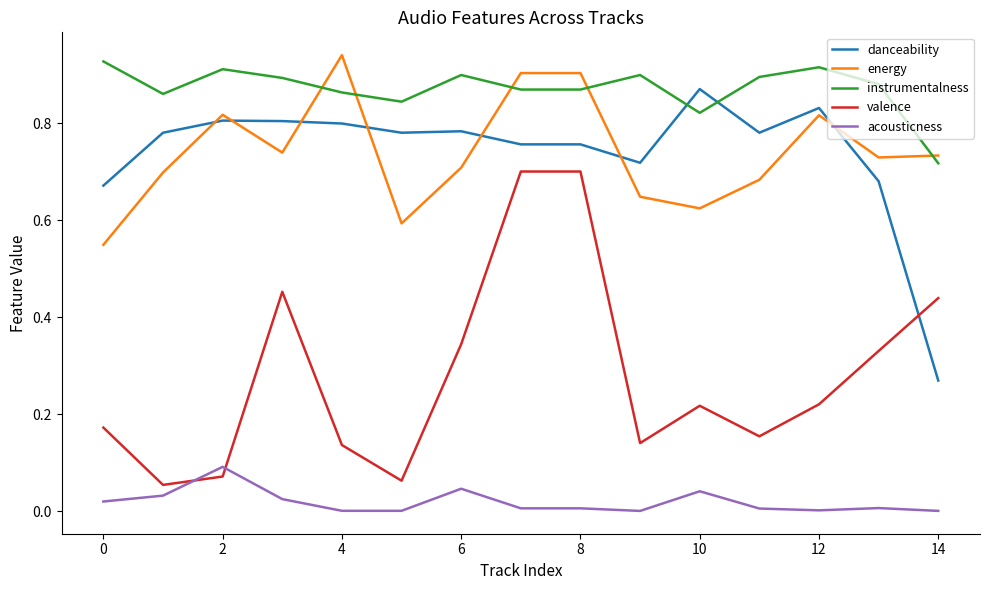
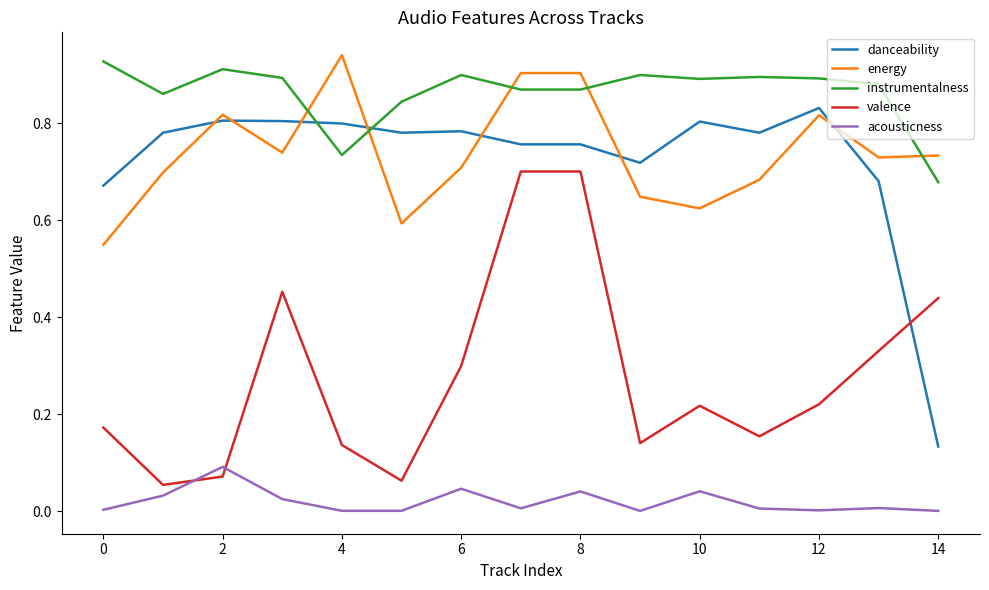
  {
    "danceability": {
      "0": 0.67,
      "2": 0.81,
      "4": 0.80,
      "6": 0.78,
      "8": 0.76,
-     "10": 0.87,
+     "10": 0.80,
      "12": 0.83,
-     "14": 0.27
+     "14": 0.13
    },
    "energy": {
      "0": 0.55,
      "2": 0.82,
      "4": 0.94,
      "6": 0.71,
      "8": 0.90,
      "10": 0.62,
      "12": 0.82,
      "14": 0.73
    },
    "instrumentalness": {
      "0": 0.93,
      "2": 0.91,
-     "4": 0.86,
+     "4": 0.73,
      "6": 0.90,
      "8": 0.87,
-     "10": 0.82,
-     "12": 0.92,
-     "14": 0.72
+     "10": 0.89,
+     "12": 0.89,
+     "14": 0.68
    },
    "valence": {
      "0": 0.17,
      "2": 0.07,
      "4": 0.14,
-     "6": 0.34,
+     "6": 0.30,
      "8": 0.70,
      "10": 0.22,
      "12": 0.22,
      "14": 0.44
    },
    "acousticness": {
-     "0": 0.02,
+     "0": 0.00,
      "2": 0.09,
      "4": 0.00,
      "6": 0.05,
-     "8": 0.01,
+     "8": 0.04,
      "10": 0.04,
      "12": 0.00,
      "14": 0.00
    }
  }
